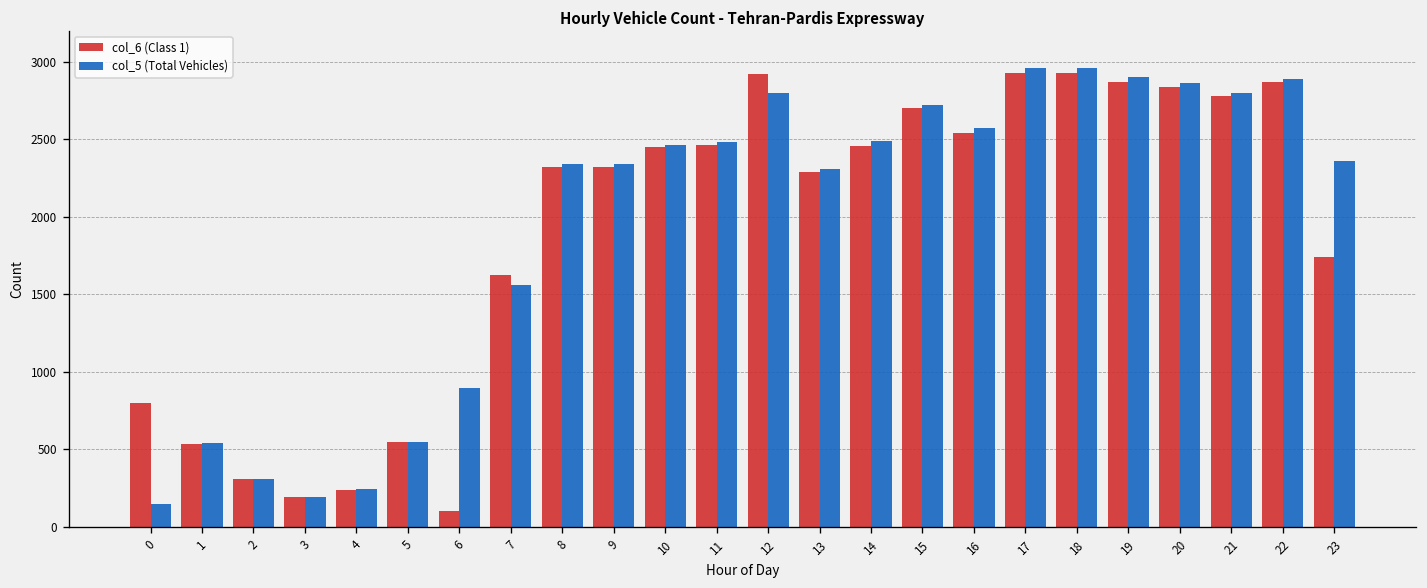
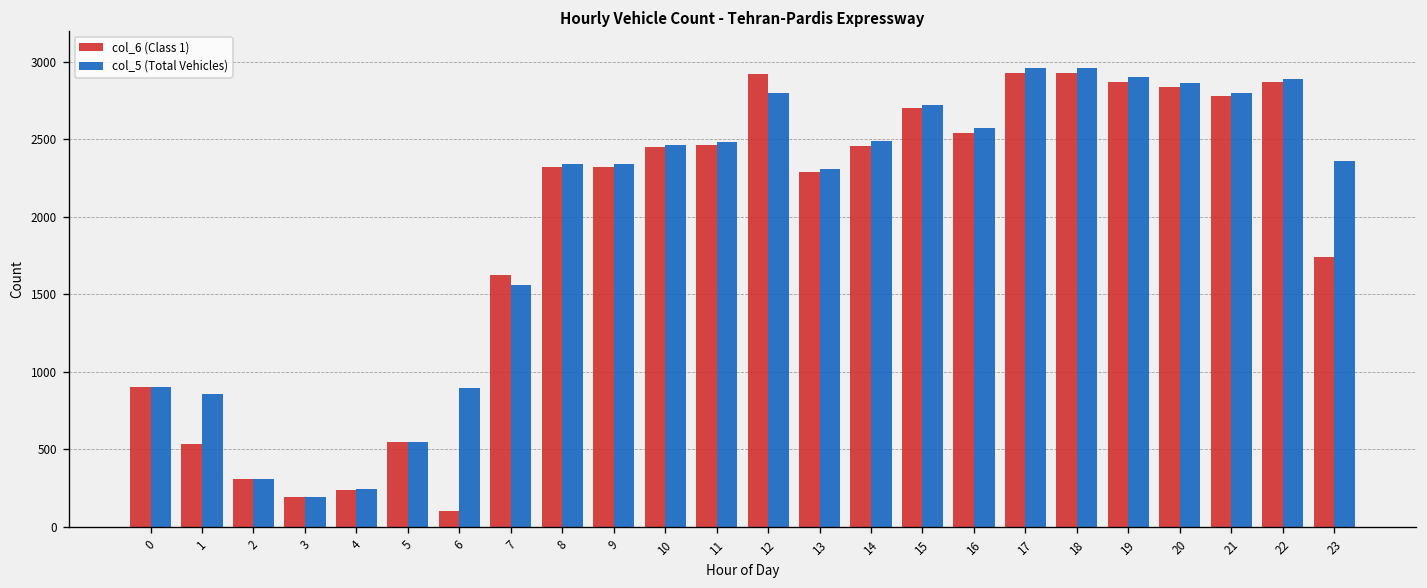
  {
    "col_6 (Class 1)": {
-     "0": 800,
+     "0": 900,
      "1": 540,
      "2": 310,
      "3": 190,
      "4": 240,
      "5": 550,
      "6": 100,
      "7": 1630,
      "8": 2320,
      "9": 2320,
      "10": 2450,
      "11": 2460,
      "12": 2920,
      "13": 2290,
      "14": 2460,
      "15": 2700,
      "16": 2540,
      "17": 2930,
      "18": 2930,
      "19": 2870,
      "20": 2840,
      "21": 2780,
      "22": 2870,
      "23": 1740
    },
    "col_5 (Total Vehicles)": {
-     "0": 150,
-     "1": 540,
+     "0": 900,
+     "1": 860,
      "2": 310,
      "3": 190,
      "4": 240,
      "5": 550,
      "6": 900,
      "7": 1560,
      "8": 2340,
      "9": 2340,
      "10": 2460,
      "11": 2480,
      "12": 2800,
      "13": 2310,
      "14": 2490,
      "15": 2720,
      "16": 2570,
      "17": 2960,
      "18": 2960,
      "19": 2900,
      "20": 2860,
      "21": 2800,
      "22": 2890,
      "23": 2360
    }
  }
